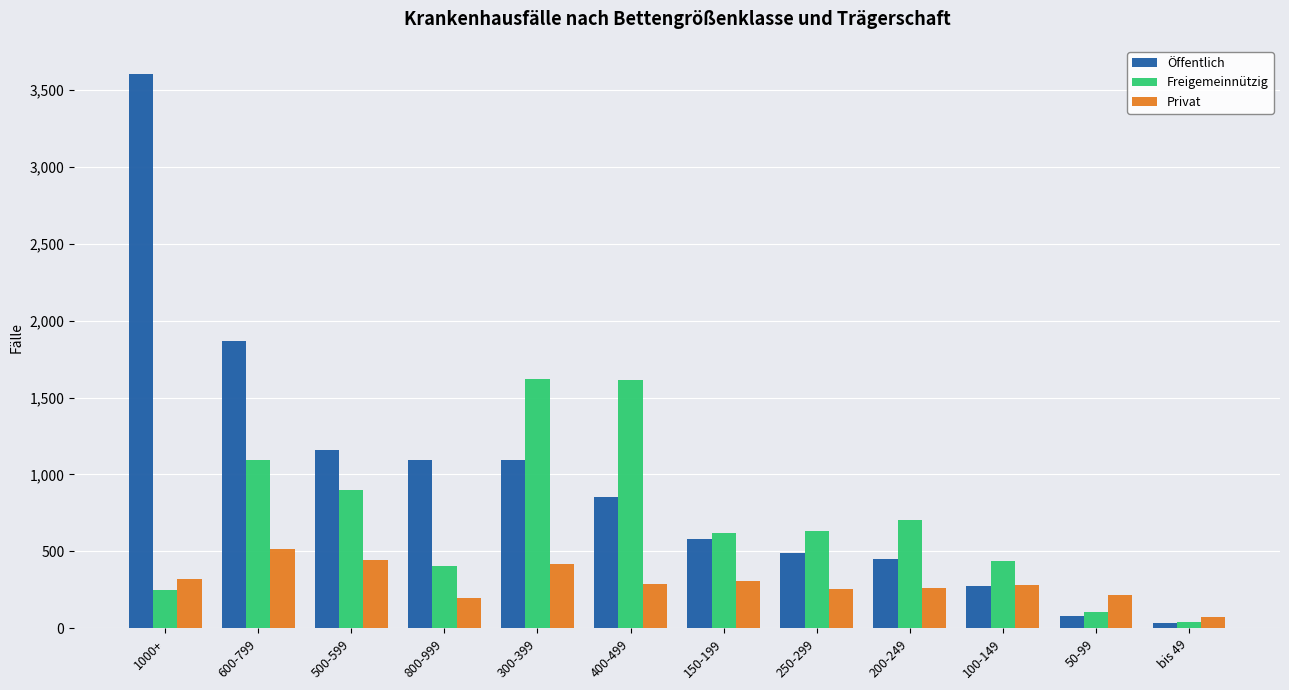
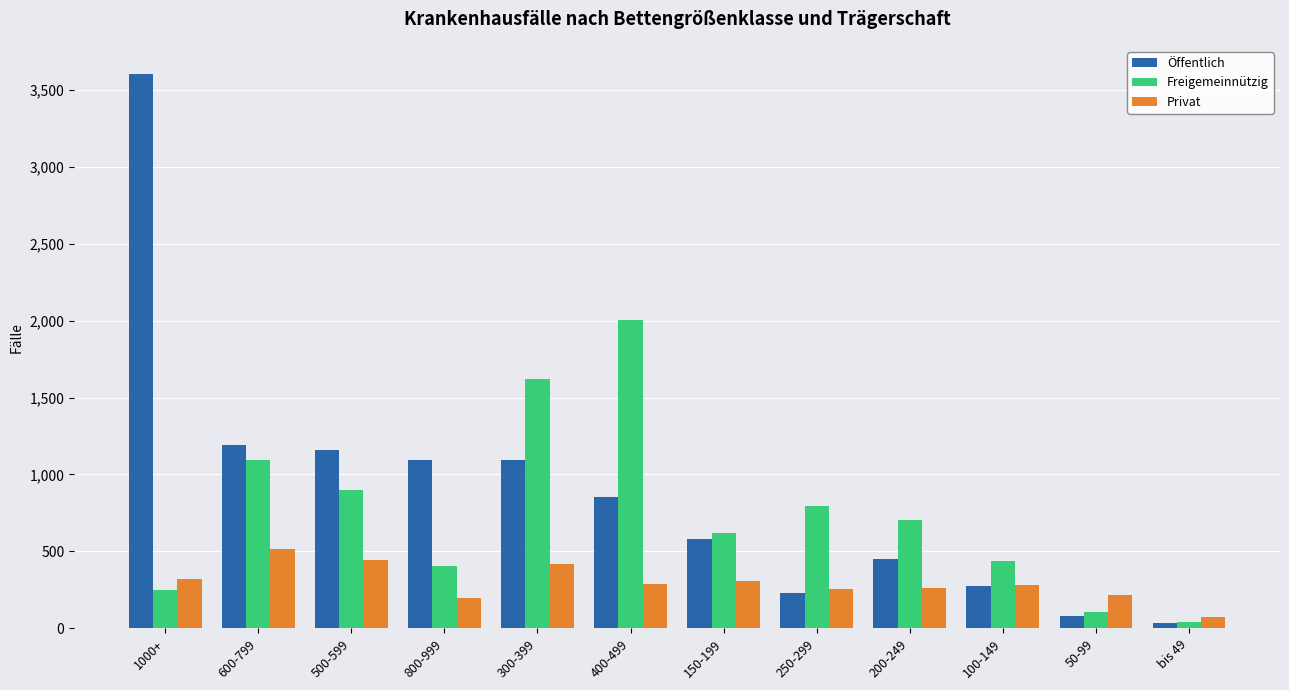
  {
    "Öffentlich": {
      "1000+": "3,610",
-     "600-799": "1,870",
+     "600-799": "1,190",
      "500-599": "1,160",
      "800-999": "1,090",
      "300-399": "1,090",
      "400-499": "860",
      "150-199": "580",
-     "250-299": "490",
+     "250-299": "230",
      "200-249": "450",
      "100-149": "280",
      "50-99": "80",
      "bis 49": "40"
    },
    "Freigemeinnützig": {
      "1000+": "250",
      "600-799": "1,090",
      "500-599": "900",
      "800-999": "400",
      "300-399": "1,620",
-     "400-499": "1,610",
+     "400-499": "2,000",
      "150-199": "620",
-     "250-299": "630",
+     "250-299": "790",
      "200-249": "710",
      "100-149": "440",
      "50-99": "110",
      "bis 49": "40"
    },
    "Privat": {
      "1000+": "320",
      "600-799": "520",
      "500-599": "450",
      "800-999": "200",
      "300-399": "420",
      "400-499": "290",
      "150-199": "310",
      "250-299": "260",
      "200-249": "260",
      "100-149": "280",
      "50-99": "210",
      "bis 49": "80"
    }
  }
